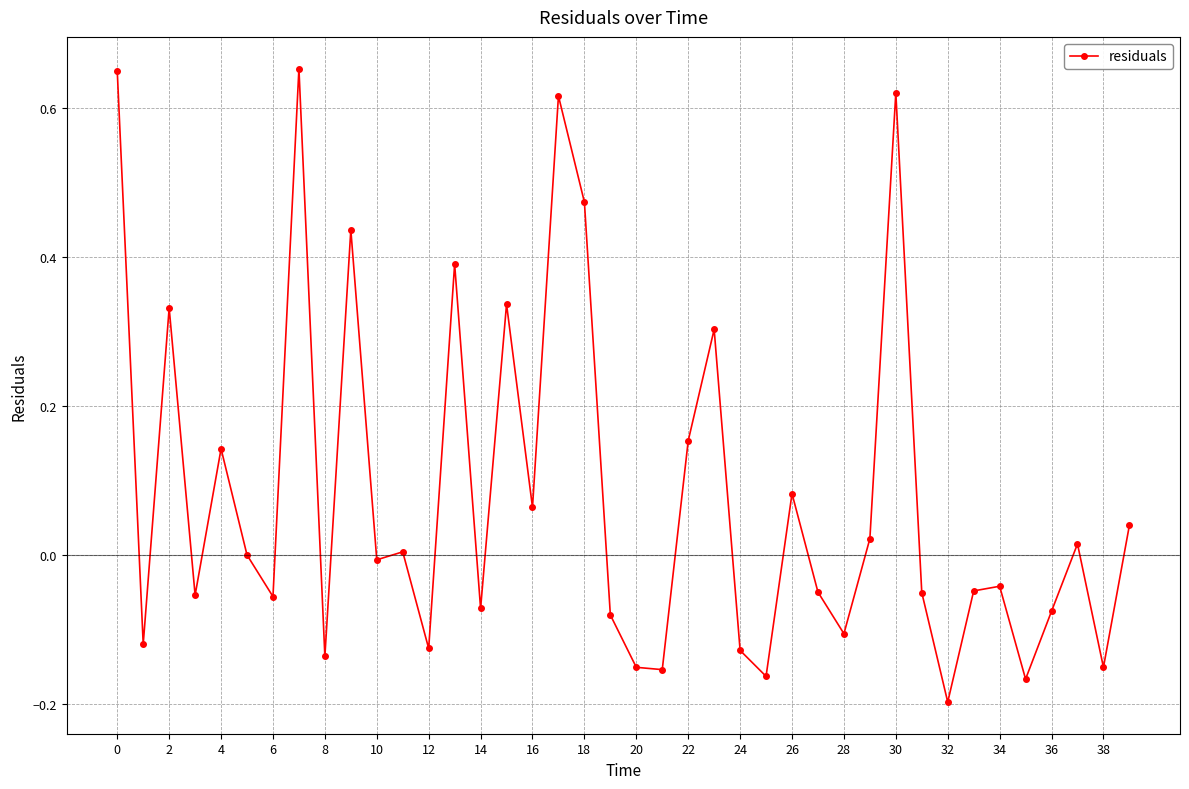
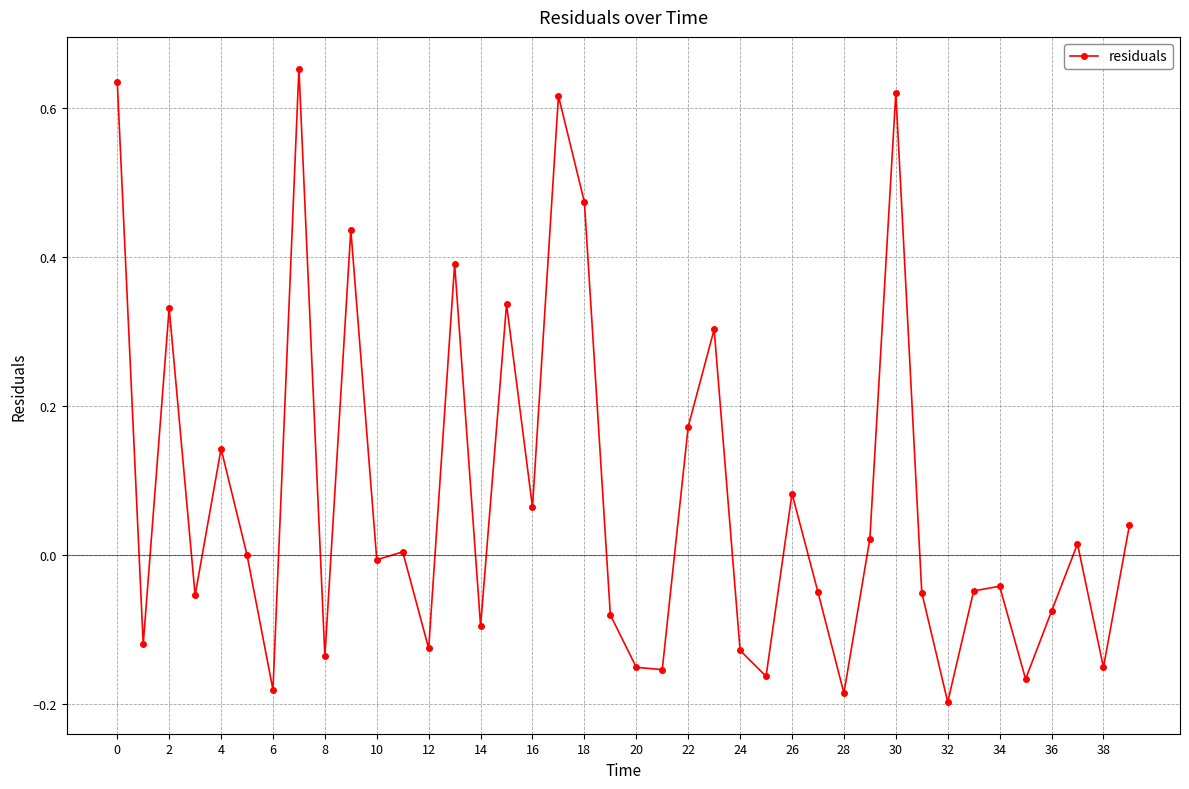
  {
-   "0": 0.65,
+   "0": 0.63,
    "2": 0.33,
    "4": 0.14,
-   "6": -0.06,
+   "6": -0.18,
    "8": -0.14,
    "10": -0.01,
    "12": -0.13,
-   "14": -0.07,
+   "14": -0.10,
    "16": 0.06,
    "18": 0.47,
    "20": -0.15,
-   "22": 0.15,
+   "22": 0.17,
    "24": -0.13,
    "26": 0.08,
-   "28": -0.11,
+   "28": -0.19,
    "30": 0.62,
    "32": -0.20,
    "34": -0.04,
    "36": -0.08,
    "38": -0.15
  }
